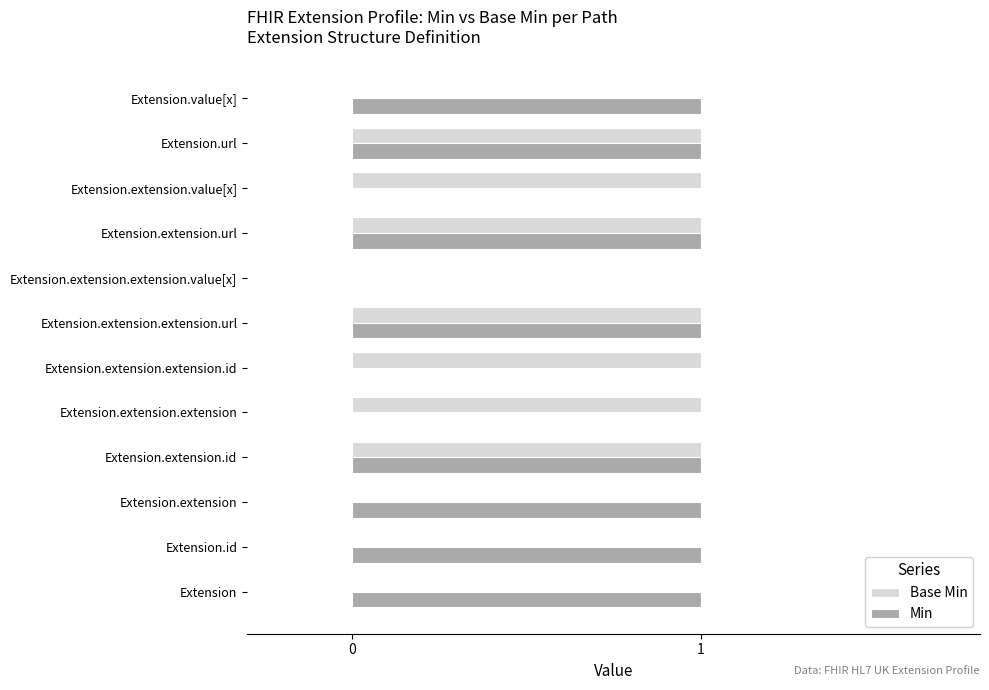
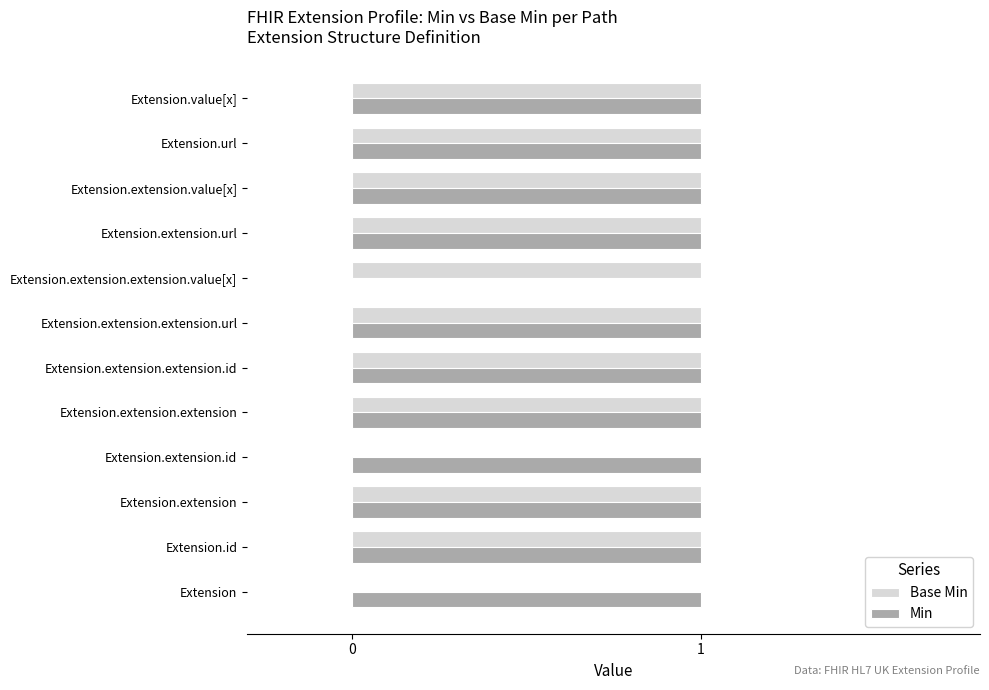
  {
    "Base Min": {
-     "Extension.value[x]": 0,
+     "Extension.value[x]": 1,
      "Extension.url": 1,
      "Extension.extension.value[x]": 1,
      "Extension.extension.url": 1,
-     "Extension.extension.extension.value[x]": 0,
+     "Extension.extension.extension.value[x]": 1,
      "Extension.extension.extension.url": 1,
      "Extension.extension.extension.id": 1,
      "Extension.extension.extension": 1,
-     "Extension.extension.id": 1,
-     "Extension.extension": 0,
-     "Extension.id": 0,
+     "Extension.extension.id": 0,
+     "Extension.extension": 1,
+     "Extension.id": 1,
      "Extension": 0
    },
    "Min": {
      "Extension.value[x]": 1,
      "Extension.url": 1,
-     "Extension.extension.value[x]": 0,
+     "Extension.extension.value[x]": 1,
      "Extension.extension.url": 1,
      "Extension.extension.extension.value[x]": 0,
      "Extension.extension.extension.url": 1,
-     "Extension.extension.extension.id": 0,
-     "Extension.extension.extension": 0,
+     "Extension.extension.extension.id": 1,
+     "Extension.extension.extension": 1,
      "Extension.extension.id": 1,
      "Extension.extension": 1,
      "Extension.id": 1,
      "Extension": 1
    }
  }
